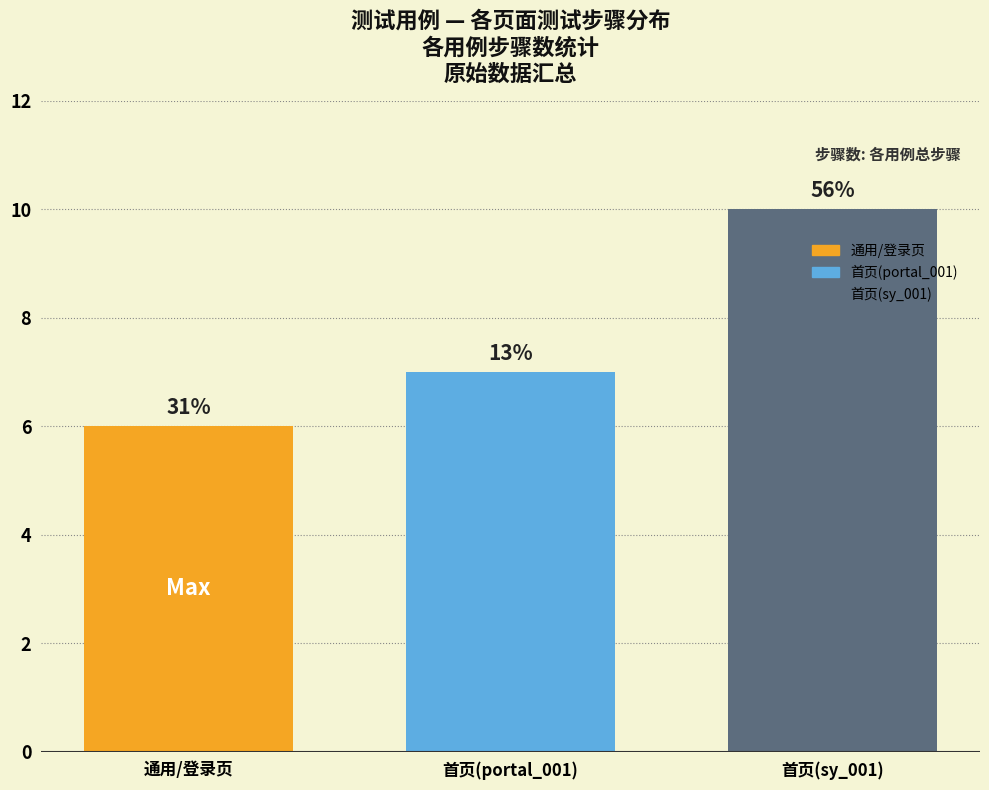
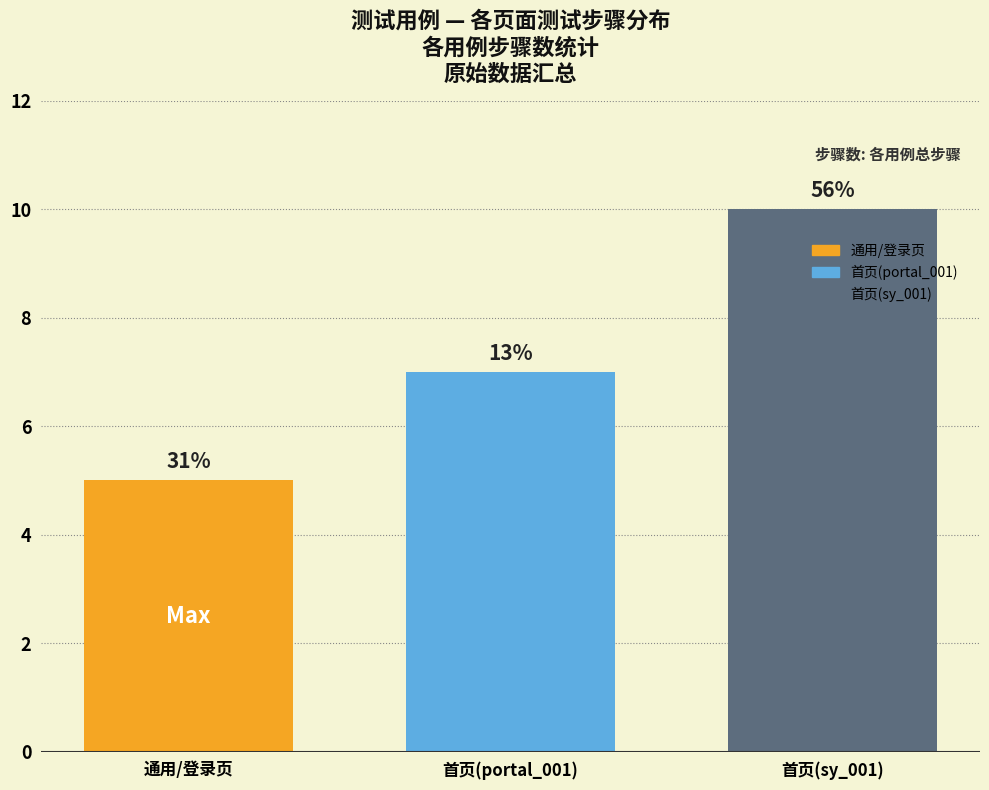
  {
-   "通用/登录页": 6
+   "通用/登录页": 5
  }
